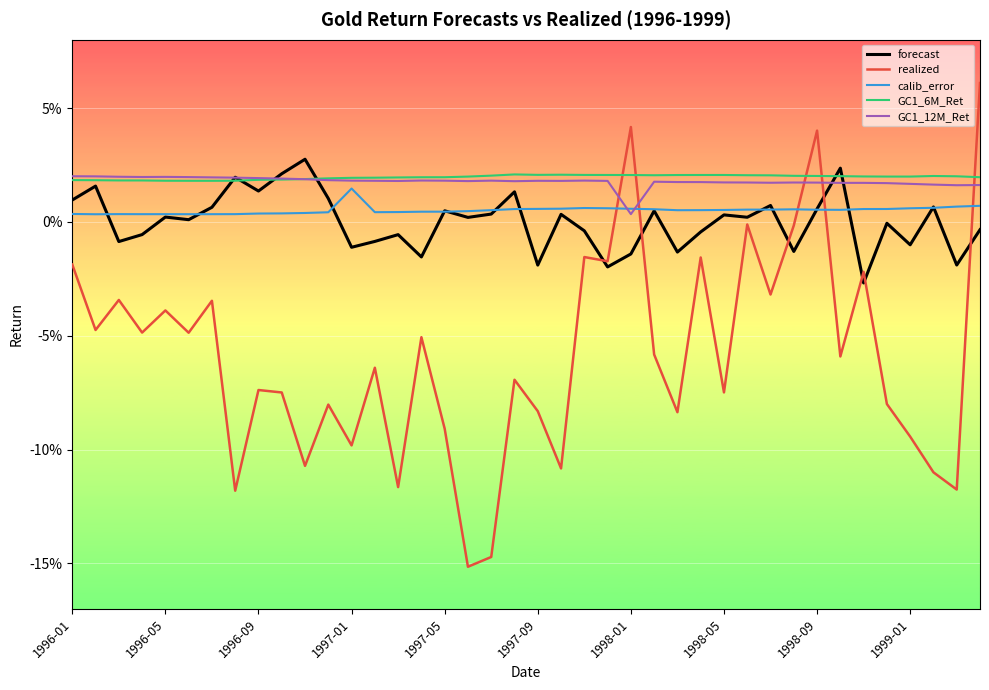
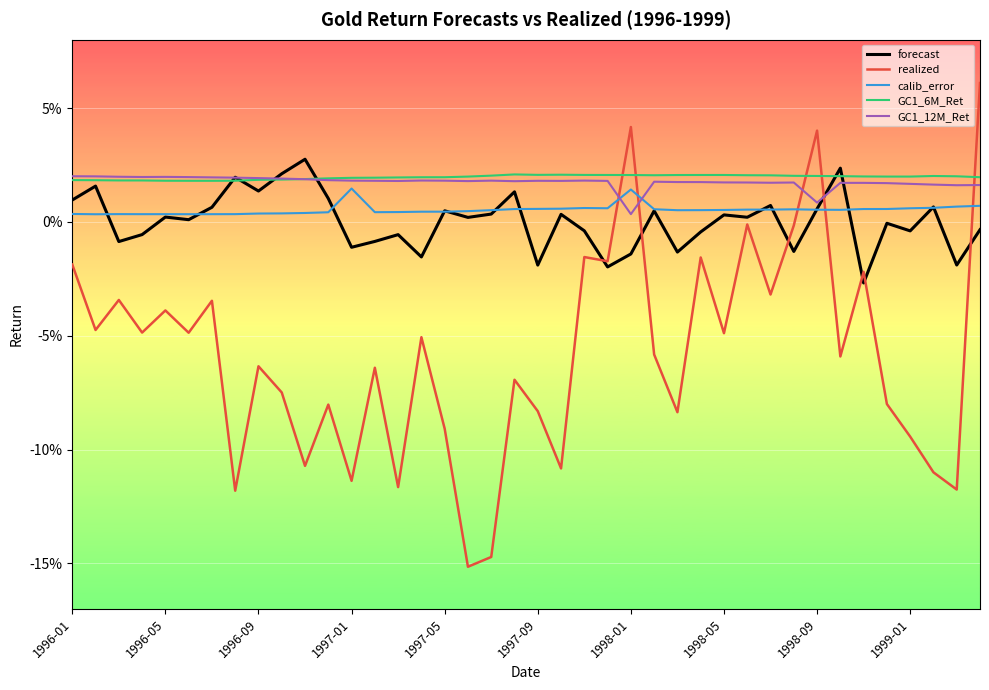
  {
    "forecast": {
      "1996-01": "1.0%",
      "1996-05": "0.2%",
      "1996-09": "1.4%",
      "1997-01": "-1.1%",
      "1997-09": "-1.9%",
      "1998-01": "-1.4%",
      "1998-05": "0.3%",
-     "1999-01": "-1.0%"
+     "1999-01": "-0.4%"
    },
    "realized": {
      "1996-01": "-1.9%",
      "1996-05": "-3.9%",
-     "1996-09": "-7.4%",
-     "1997-01": "-9.8%",
+     "1996-09": "-6.3%",
+     "1997-01": "-11.4%",
      "1997-05": "-9.1%",
      "1997-09": "-8.3%",
      "1998-01": "4.2%",
-     "1998-05": "-7.5%",
+     "1998-05": "-4.9%",
      "1998-09": "4.0%",
      "1999-01": "-9.4%"
    },
    "calib_error": {
      "1996-01": "0.3%",
      "1996-05": "0.3%",
      "1996-09": "0.4%",
      "1997-01": "1.5%",
      "1997-09": "0.6%",
-     "1998-01": "0.6%",
+     "1998-01": "1.4%",
      "1998-05": "0.5%",
      "1999-01": "0.6%"
    },
    "GC1_6M_Ret": {
      "1996-01": "1.8%",
      "1996-05": "1.8%",
      "1997-01": "1.9%",
      "1997-05": "2.0%",
      "1997-09": "2.1%",
      "1998-01": "2.1%",
      "1998-05": "2.1%",
      "1998-09": "2.0%",
      "1999-01": "2.0%"
    },
    "GC1_12M_Ret": {
      "1996-01": "2.0%",
      "1996-05": "2.0%",
      "1997-01": "1.8%",
      "1997-05": "1.8%",
      "1997-09": "1.8%",
      "1998-01": "0.3%",
      "1998-05": "1.7%",
-     "1998-09": "1.7%",
+     "1998-09": "0.8%",
      "1999-01": "1.7%"
    }
  }
